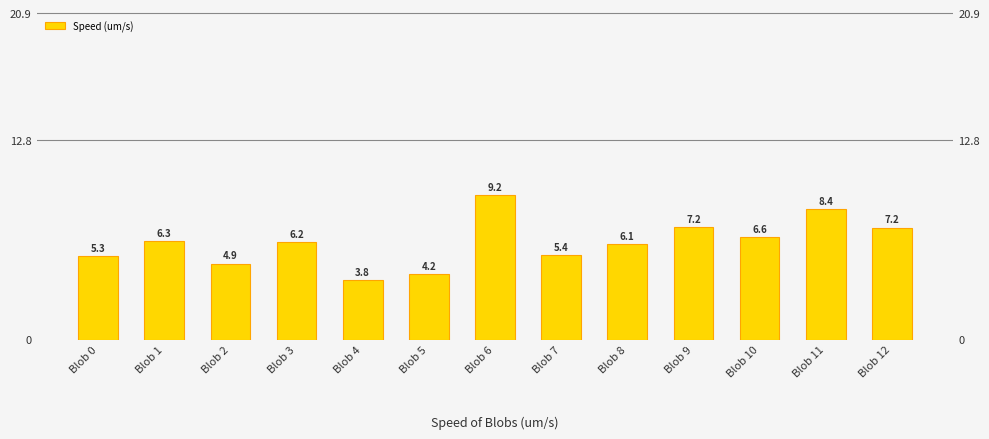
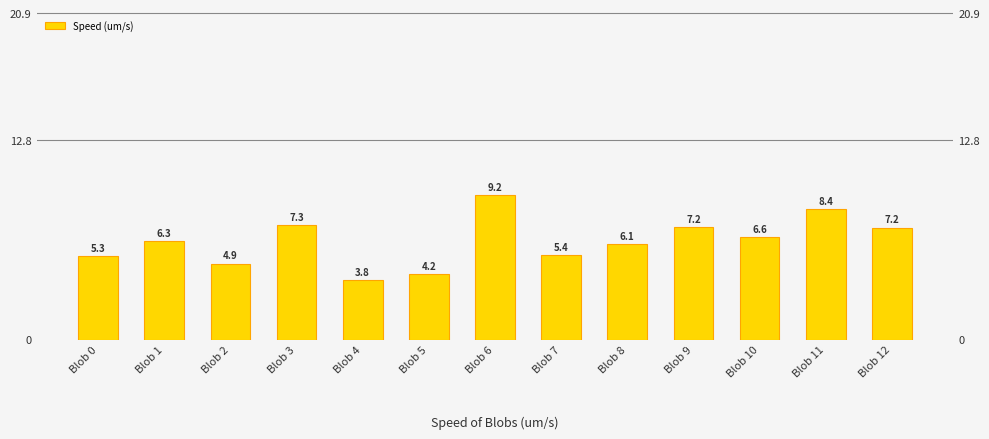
  {
    "Blob 0": 5.3,
    "Blob 1": 6.3,
    "Blob 2": 4.9,
-   "Blob 3": 6.2,
+   "Blob 3": 7.3,
    "Blob 4": 3.8,
    "Blob 5": 4.2,
    "Blob 6": 9.2,
    "Blob 7": 5.4,
    "Blob 8": 6.1,
    "Blob 9": 7.2,
    "Blob 10": 6.6,
    "Blob 11": 8.4,
    "Blob 12": 7.2
  }
